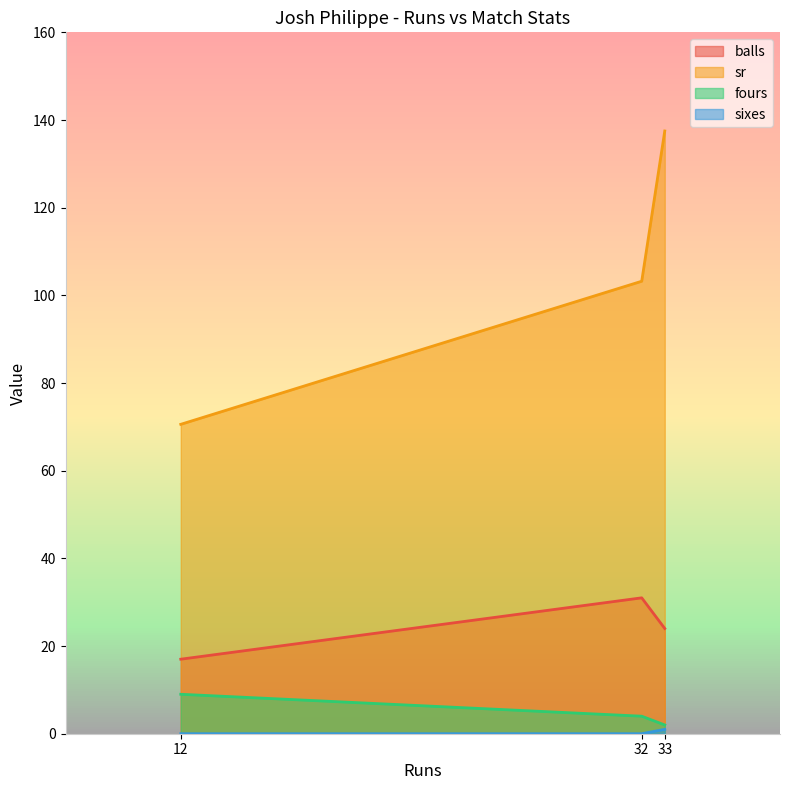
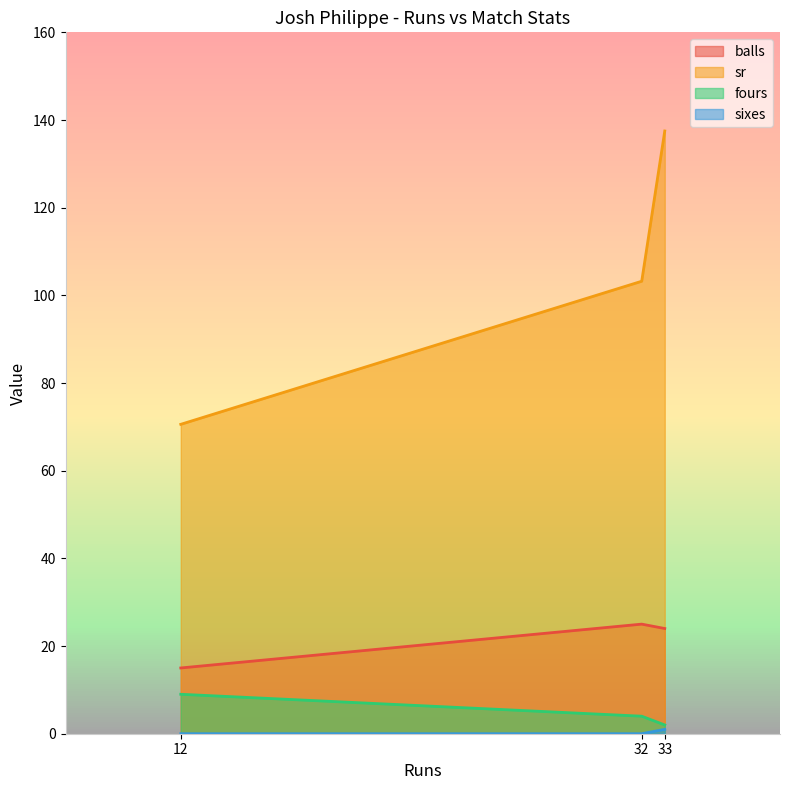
  {
    "balls": {
-     "12": 17,
-     "32": 31,
+     "12": 15,
+     "32": 25,
      "33": 24
    },
    "sr": {
      "12": 71,
      "32": 103,
      "33": 138
    },
    "fours": {
      "12": 9,
      "32": 4,
      "33": 2
    },
    "sixes": {
      "12": 0,
      "32": 0,
      "33": 1
    }
  }
